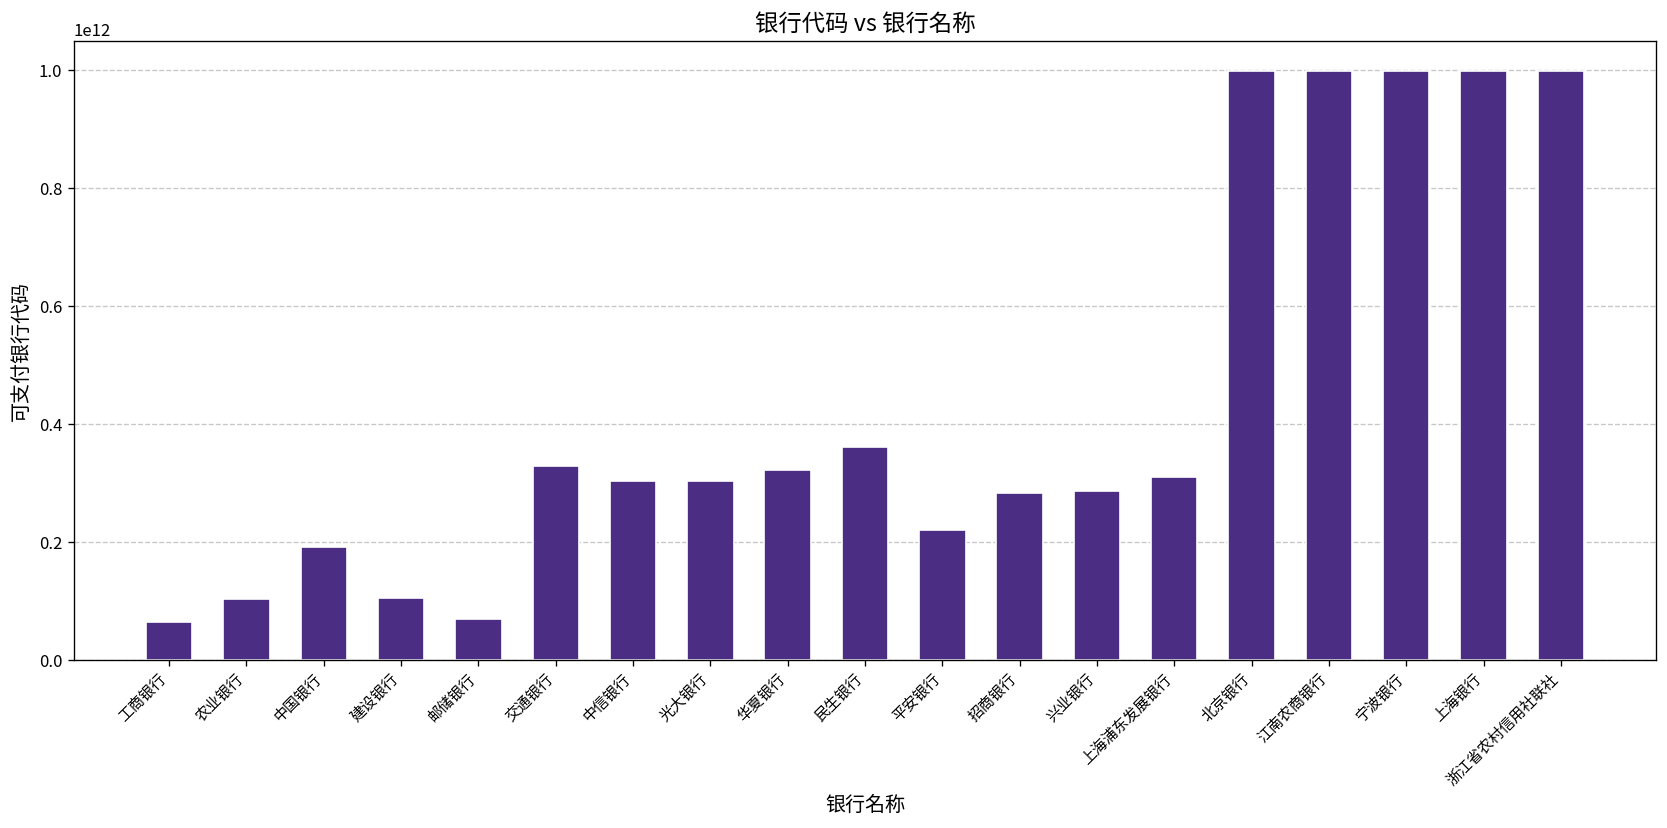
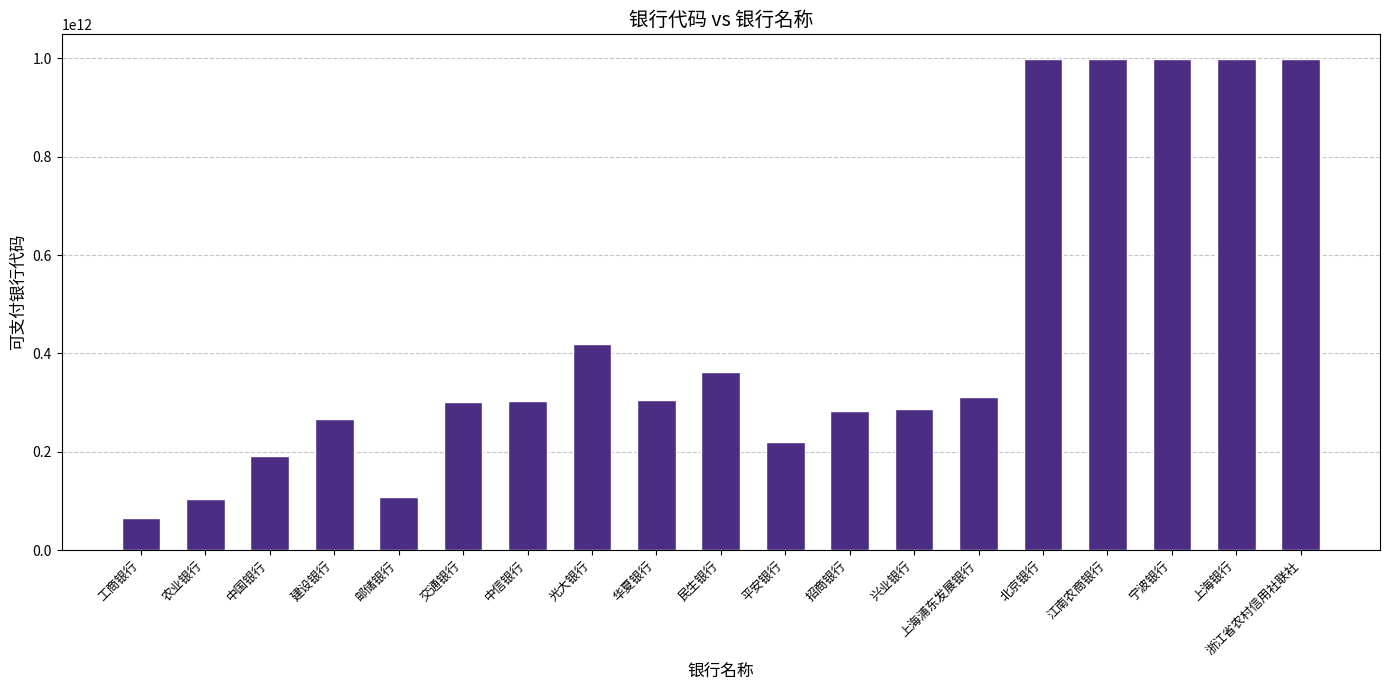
  {
    "工商银行": 60000000000,
    "农业银行": 100000000000,
    "中国银行": 190000000000,
-   "建设银行": 110000000000,
-   "邮储银行": 70000000000,
-   "交通银行": 330000000000,
+   "建设银行": 270000000000,
+   "邮储银行": 110000000000,
+   "交通银行": 300000000000,
    "中信银行": 300000000000,
-   "光大银行": 300000000000,
-   "华夏银行": 320000000000,
+   "光大银行": 420000000000,
+   "华夏银行": 300000000000,
    "民生银行": 360000000000,
    "平安银行": 220000000000,
    "招商银行": 280000000000,
    "兴业银行": 290000000000,
    "上海浦东发展银行": 310000000000,
    "北京银行": 1000000000000,
    "江南农商银行": 1000000000000,
    "宁波银行": 1000000000000,
    "上海银行": 1000000000000,
    "浙江省农村信用社联社": 1000000000000
  }
